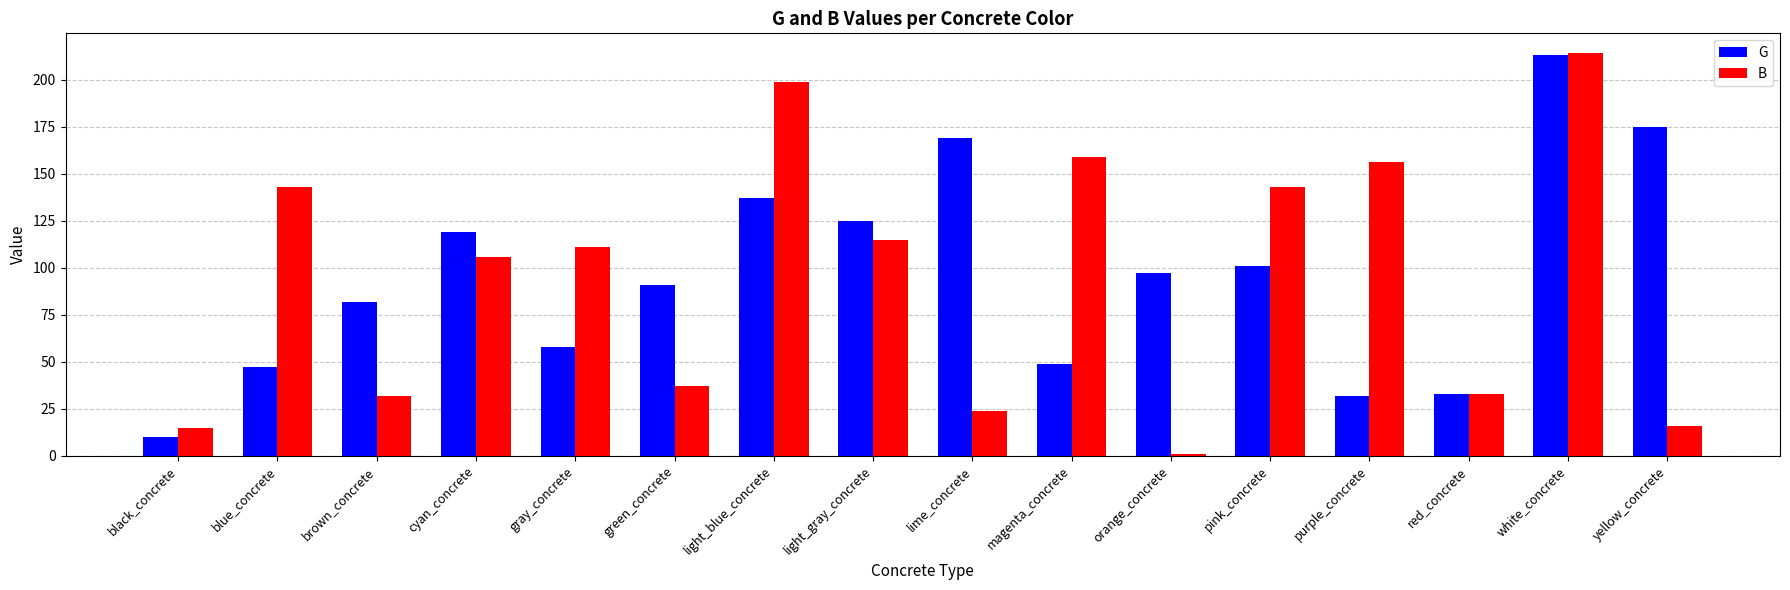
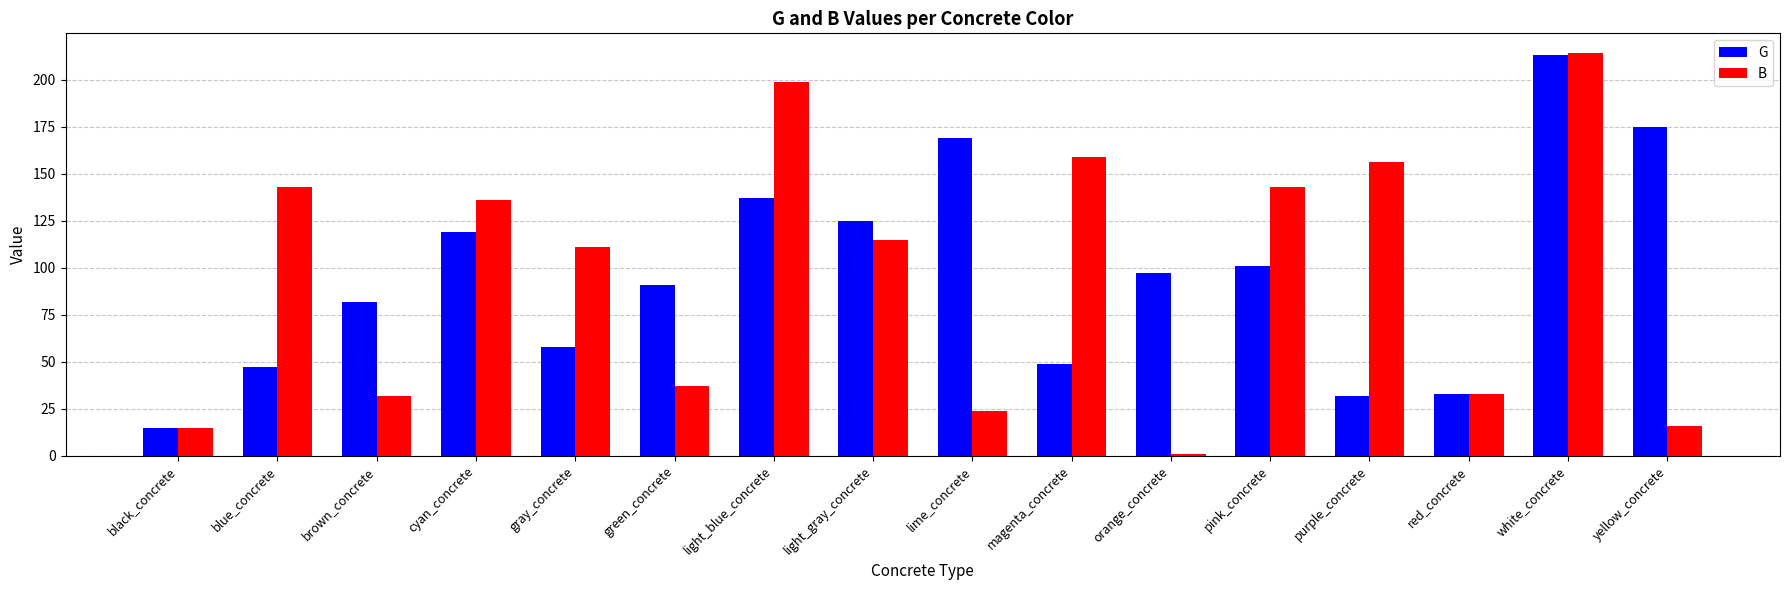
  {
    "G": {
-     "black_concrete": 10,
+     "black_concrete": 15,
      "blue_concrete": 47,
      "brown_concrete": 82,
      "cyan_concrete": 119,
      "gray_concrete": 58,
      "green_concrete": 91,
      "light_blue_concrete": 137,
      "light_gray_concrete": 125,
      "lime_concrete": 169,
      "magenta_concrete": 49,
      "orange_concrete": 97,
      "pink_concrete": 101,
      "purple_concrete": 32,
      "red_concrete": 33,
      "white_concrete": 213,
      "yellow_concrete": 175
    },
    "B": {
      "black_concrete": 15,
      "blue_concrete": 143,
      "brown_concrete": 32,
-     "cyan_concrete": 106,
+     "cyan_concrete": 136,
      "gray_concrete": 111,
      "green_concrete": 37,
      "light_blue_concrete": 199,
      "light_gray_concrete": 115,
      "lime_concrete": 24,
      "magenta_concrete": 159,
      "pink_concrete": 143,
      "purple_concrete": 156,
      "red_concrete": 33,
      "white_concrete": 214,
      "yellow_concrete": 16
    }
  }
